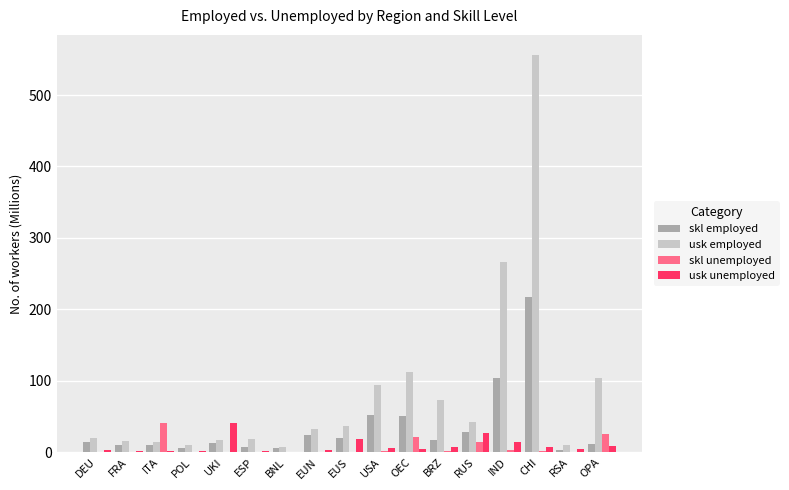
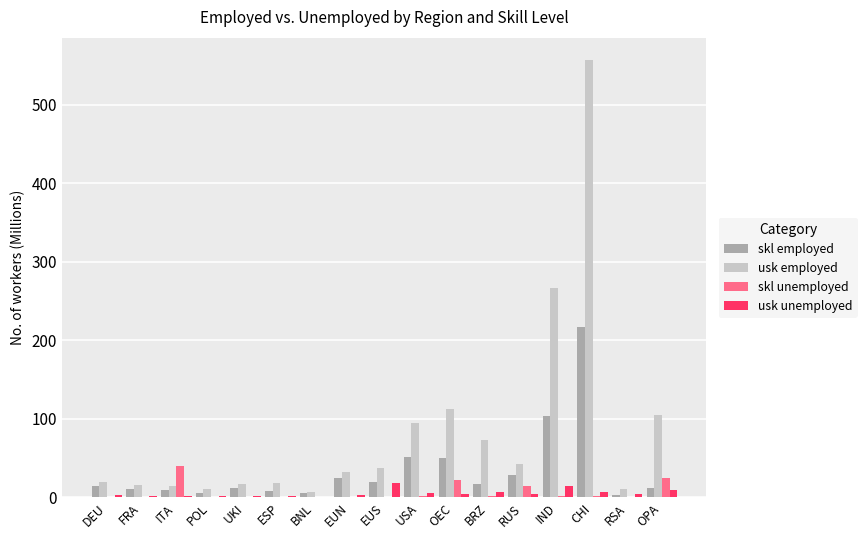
  {
    "skl unemployed": {
      "ITA": 40,
      "OEC": 20,
      "RUS": 10,
      "OPA": 20
    },
    "usk unemployed": {
-     "UKI": 40,
+     "UKI": 0,
      "EUS": 20,
      "USA": 10,
      "OEC": 0,
      "BRZ": 10,
-     "RUS": 30,
+     "RUS": 0,
      "IND": 10,
      "CHI": 10,
      "RSA": 0,
      "OPA": 10
    }
  }
